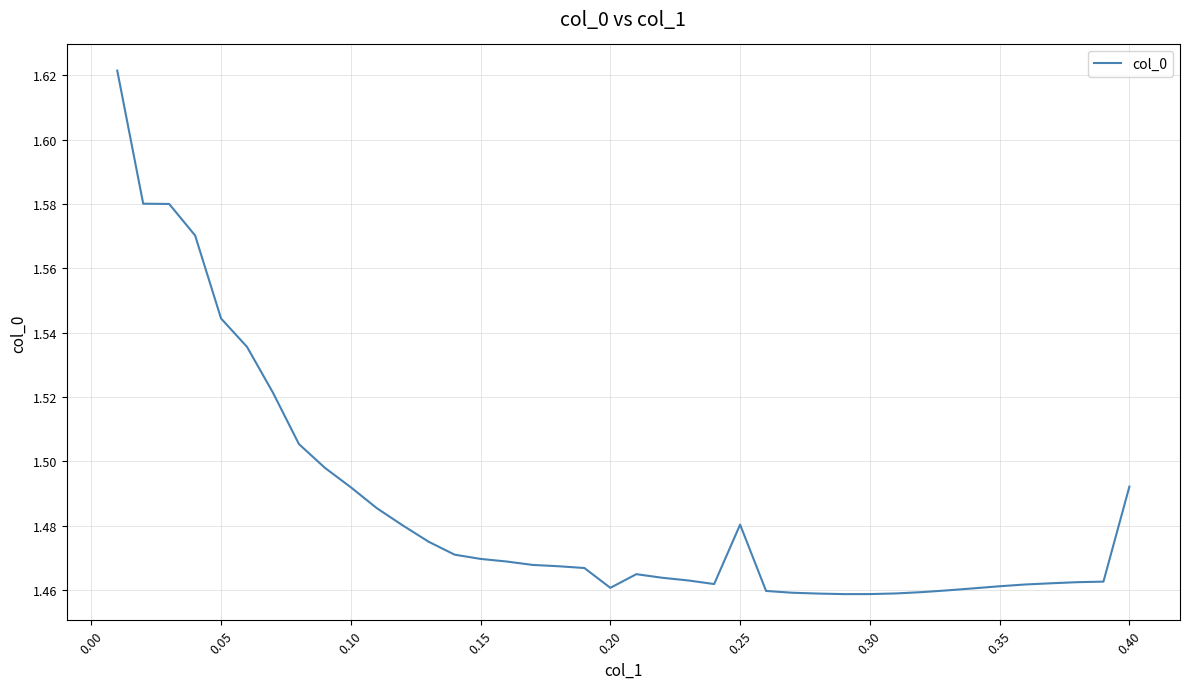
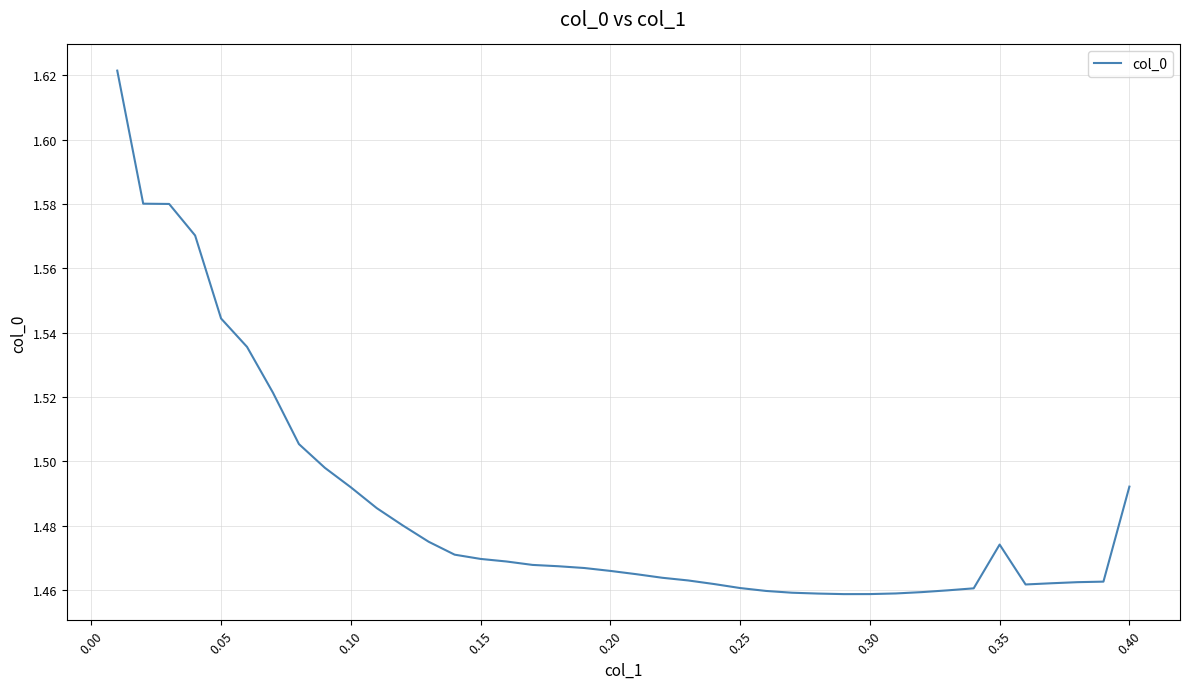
  {
    "0.05": 1.544,
    "0.10": 1.492,
    "0.15": 1.470,
-   "0.20": 1.461,
-   "0.25": 1.480,
+   "0.20": 1.466,
+   "0.25": 1.461,
    "0.30": 1.459,
-   "0.35": 1.461,
+   "0.35": 1.474,
    "0.40": 1.492
  }
